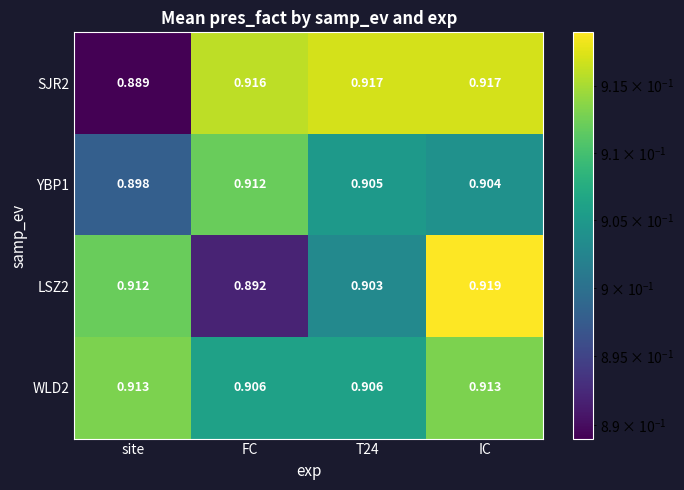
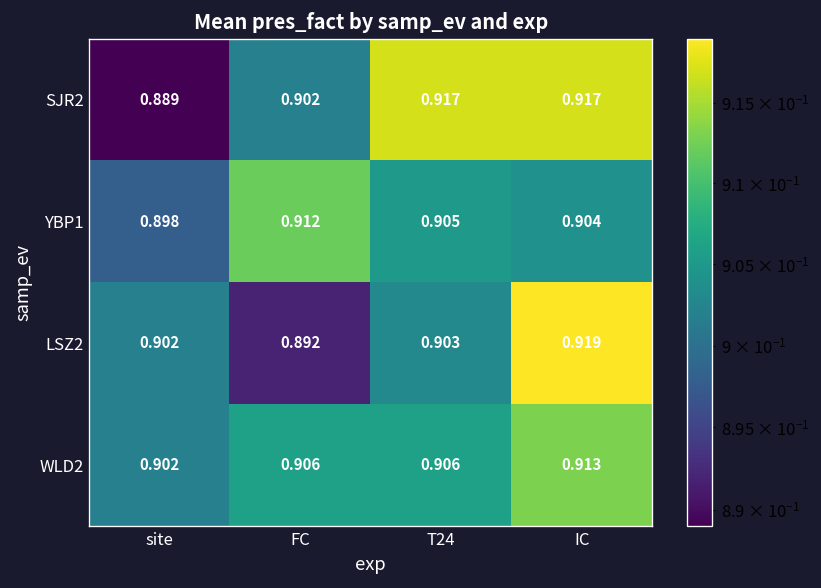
  {
    "SJR2": {
      "site": 0.889,
-     "FC": 0.916,
+     "FC": 0.902,
      "T24": 0.917,
      "IC": 0.917
    },
    "YBP1": {
      "site": 0.898,
      "FC": 0.912,
      "T24": 0.905,
      "IC": 0.904
    },
    "LSZ2": {
-     "site": 0.912,
+     "site": 0.902,
      "FC": 0.892,
      "T24": 0.903,
      "IC": 0.919
    },
    "WLD2": {
-     "site": 0.913,
+     "site": 0.902,
      "FC": 0.906,
      "T24": 0.906,
      "IC": 0.913
    }
  }
